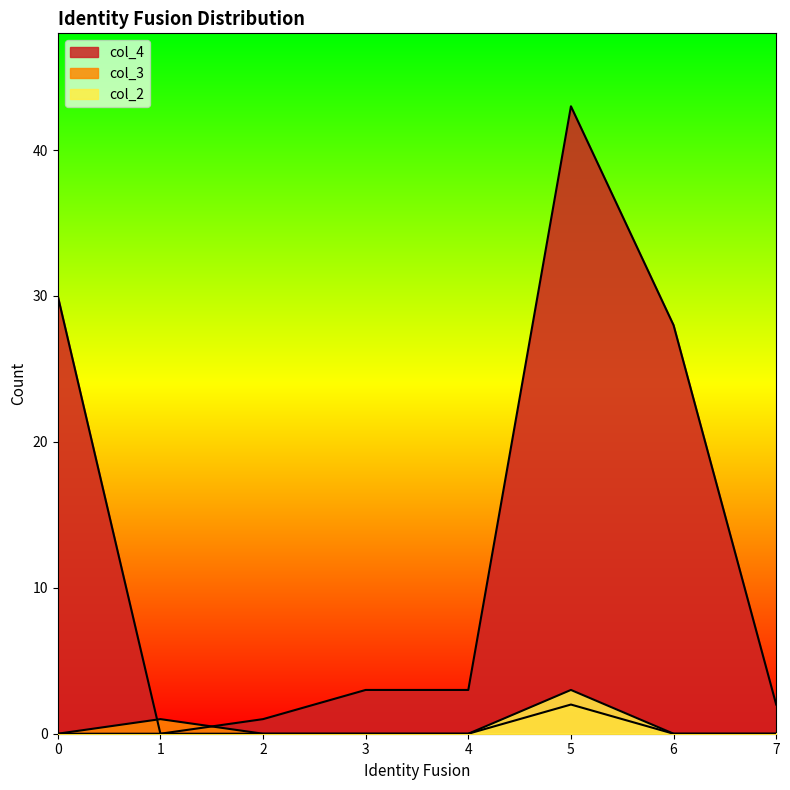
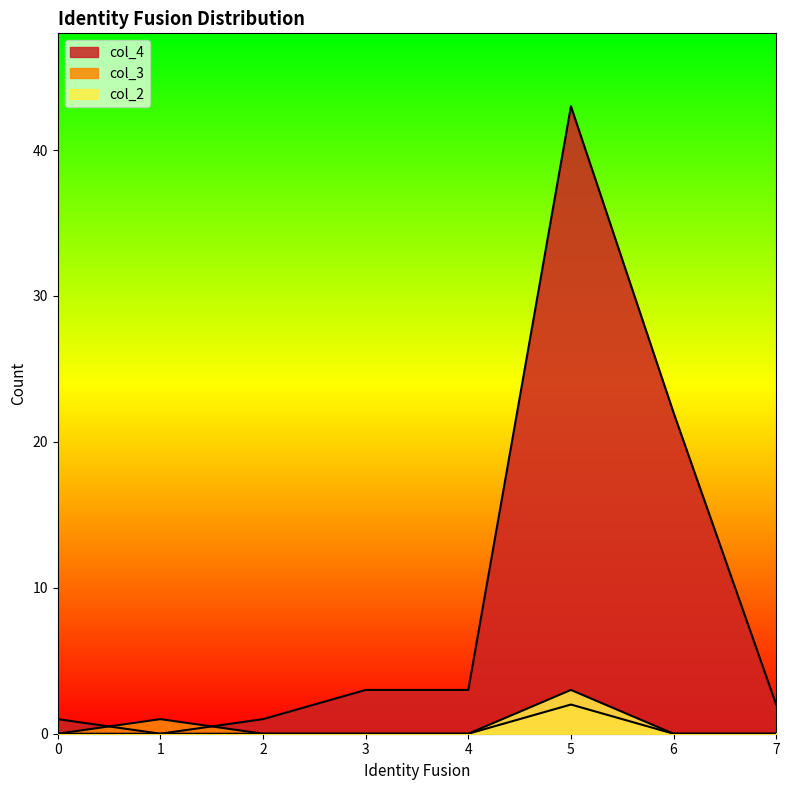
  {
    "col_4": {
-     "0": 30,
+     "0": 1,
      "2": 1,
      "3": 3,
      "4": 3,
      "5": 43,
-     "6": 28,
+     "6": 22,
      "7": 2
    },
    "col_3": {
      "1": 1,
      "5": 2
    },
    "col_2": {
      "5": 3
    }
  }
